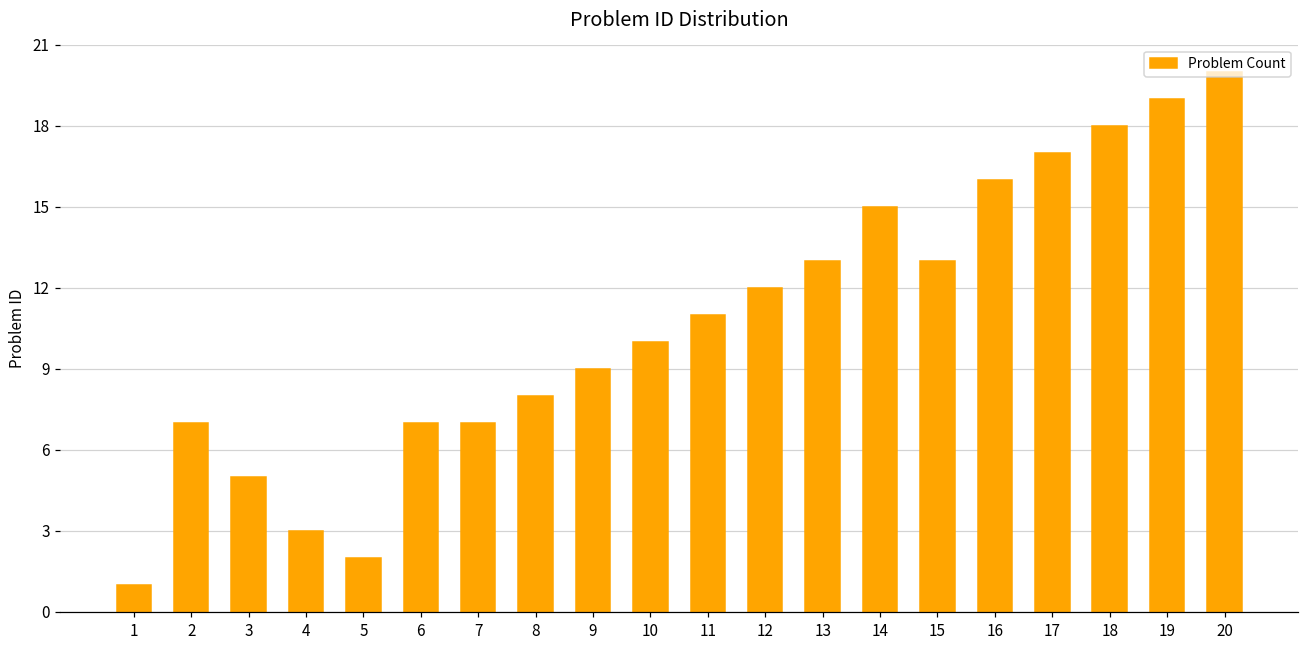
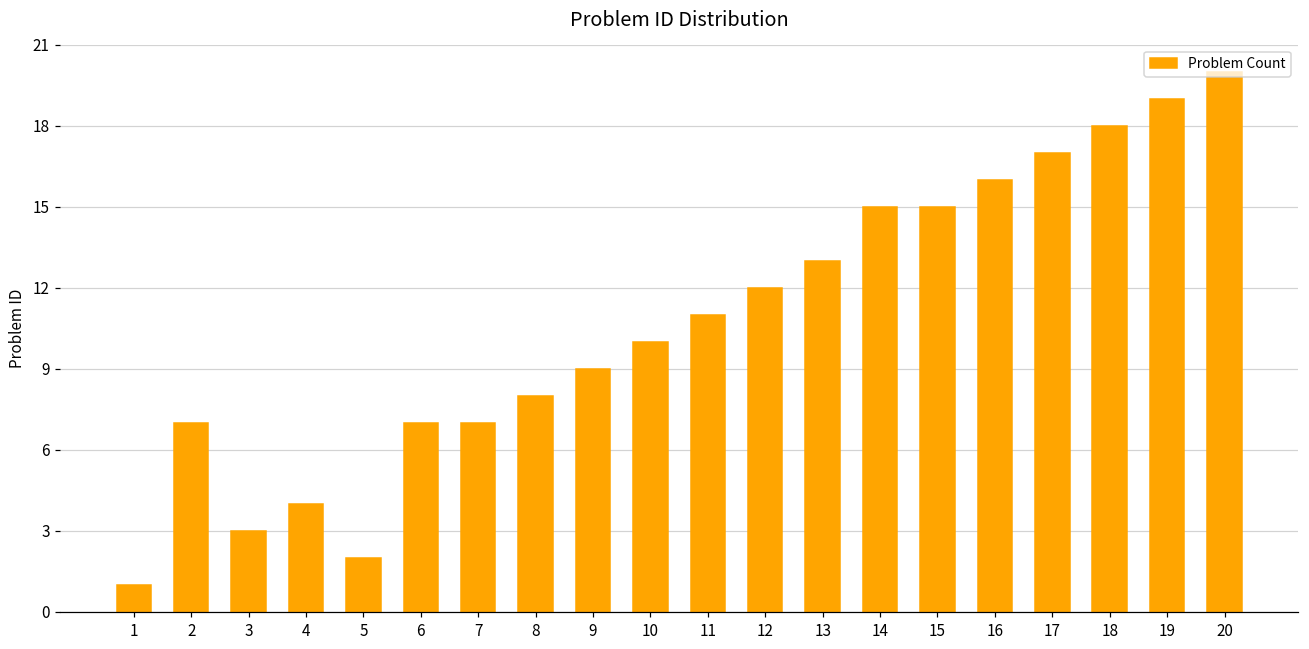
  {
    "1": 1,
    "2": 7,
-   "3": 5,
-   "4": 3,
+   "3": 3,
+   "4": 4,
    "5": 2,
    "6": 7,
    "7": 7,
    "8": 8,
    "9": 9,
    "10": 10,
    "11": 11,
    "12": 12,
    "13": 13,
    "14": 15,
-   "15": 13,
+   "15": 15,
    "16": 16,
    "17": 17,
    "18": 18,
    "19": 19
  }
